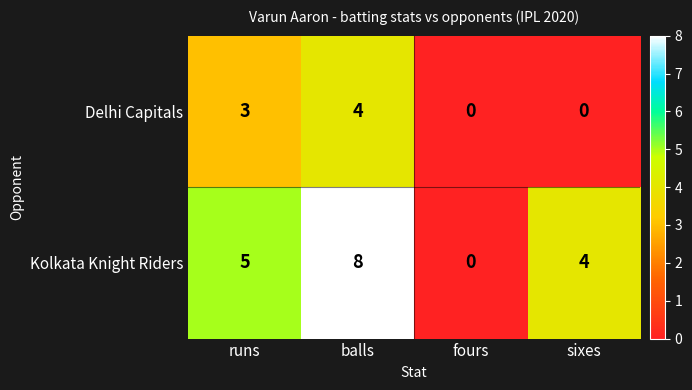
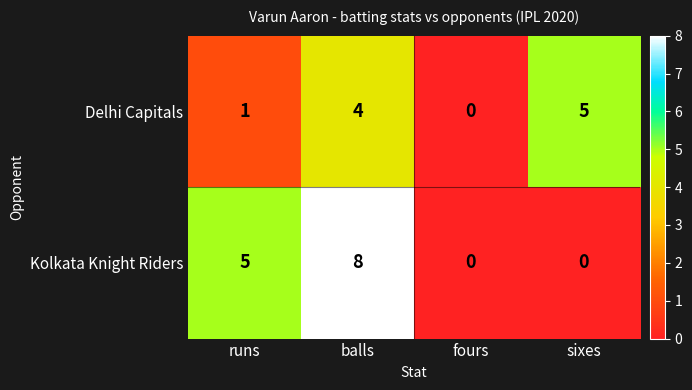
  {
    "Delhi Capitals": {
-     "runs": 3,
+     "runs": 1,
      "balls": 4,
      "fours": 0,
-     "sixes": 0
+     "sixes": 5
    },
    "Kolkata Knight Riders": {
      "runs": 5,
      "balls": 8,
      "fours": 0,
-     "sixes": 4
+     "sixes": 0
    }
  }
